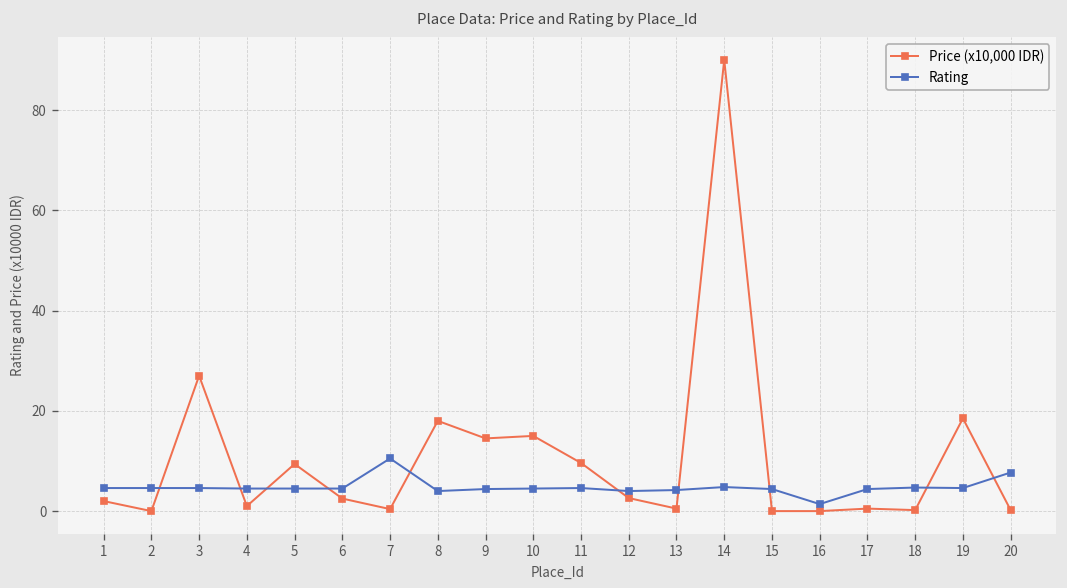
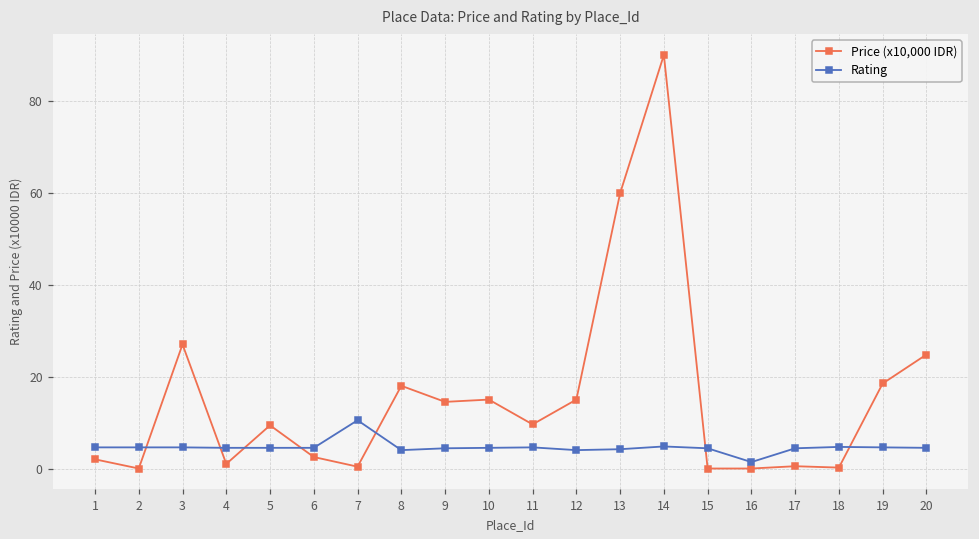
  {
    "Price (x10,000 IDR)": {
      "1": 2,
      "2": 0,
      "3": 27,
      "4": 1,
      "5": 9,
      "6": 3,
      "7": 0,
      "8": 18,
      "9": 15,
      "10": 15,
      "11": 10,
-     "12": 3,
-     "13": 1,
+     "12": 15,
+     "13": 60,
      "14": 90,
      "15": 0,
      "16": 0,
      "17": 1,
      "18": 0,
      "19": 19,
-     "20": 0
+     "20": 25
    },
    "Rating": {
      "1": 5,
      "2": 5,
      "3": 5,
      "4": 5,
      "5": 5,
      "6": 5,
      "7": 11,
      "8": 4,
      "9": 4,
      "10": 5,
      "11": 5,
      "12": 4,
      "13": 4,
      "14": 5,
      "15": 4,
      "16": 1,
      "17": 4,
      "18": 5,
      "19": 5,
-     "20": 8
+     "20": 5
    }
  }
